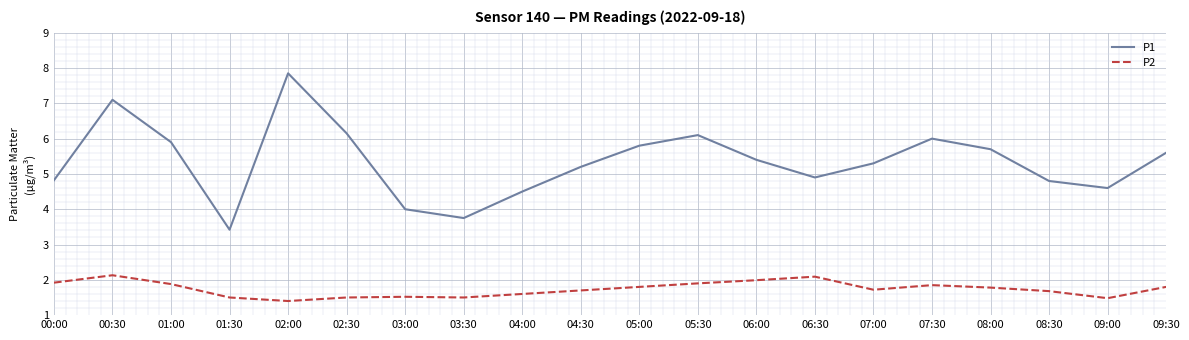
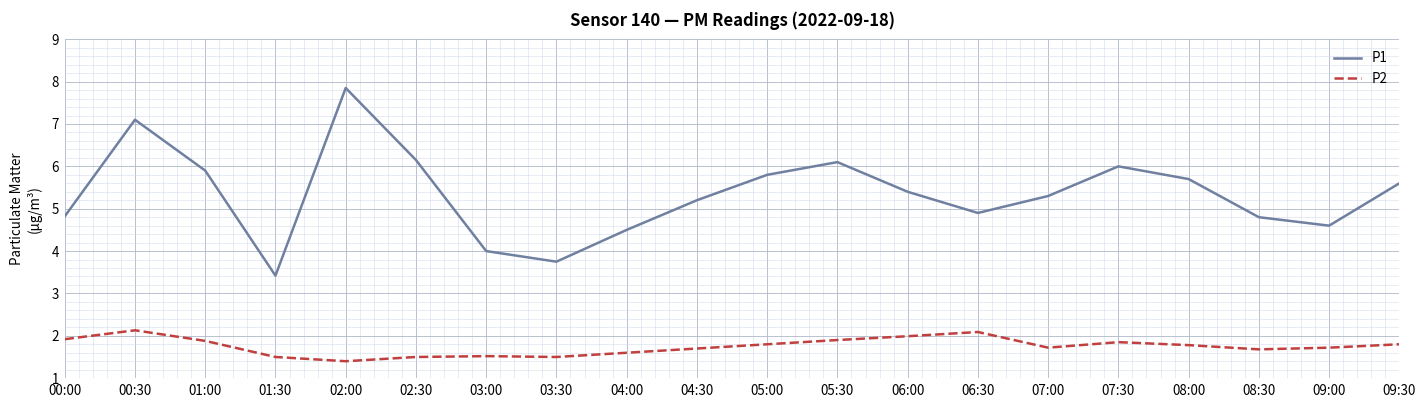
  {
    "P1": {
      "00:00": 4.8,
      "00:30": 7.1,
      "01:00": 5.9,
      "01:30": 3.4,
      "02:00": 7.9,
      "02:30": 6.2,
      "03:00": 4.0,
      "03:30": 3.8,
      "04:00": 4.5,
      "04:30": 5.2,
      "05:00": 5.8,
      "05:30": 6.1,
      "06:00": 5.4,
      "06:30": 4.9,
      "07:00": 5.3,
      "07:30": 6.0,
      "08:00": 5.7,
      "08:30": 4.8,
      "09:00": 4.6,
      "09:30": 5.6
    },
    "P2": {
      "00:00": 1.9,
      "00:30": 2.1,
      "01:00": 1.9,
      "01:30": 1.5,
      "02:00": 1.4,
      "02:30": 1.5,
      "03:00": 1.5,
      "03:30": 1.5,
      "04:00": 1.6,
      "04:30": 1.7,
      "05:00": 1.8,
      "05:30": 1.9,
      "06:00": 2.0,
      "06:30": 2.1,
      "07:00": 1.7,
      "07:30": 1.9,
      "08:00": 1.8,
      "08:30": 1.7,
-     "09:00": 1.5,
+     "09:00": 1.7,
      "09:30": 1.8
    }
  }
